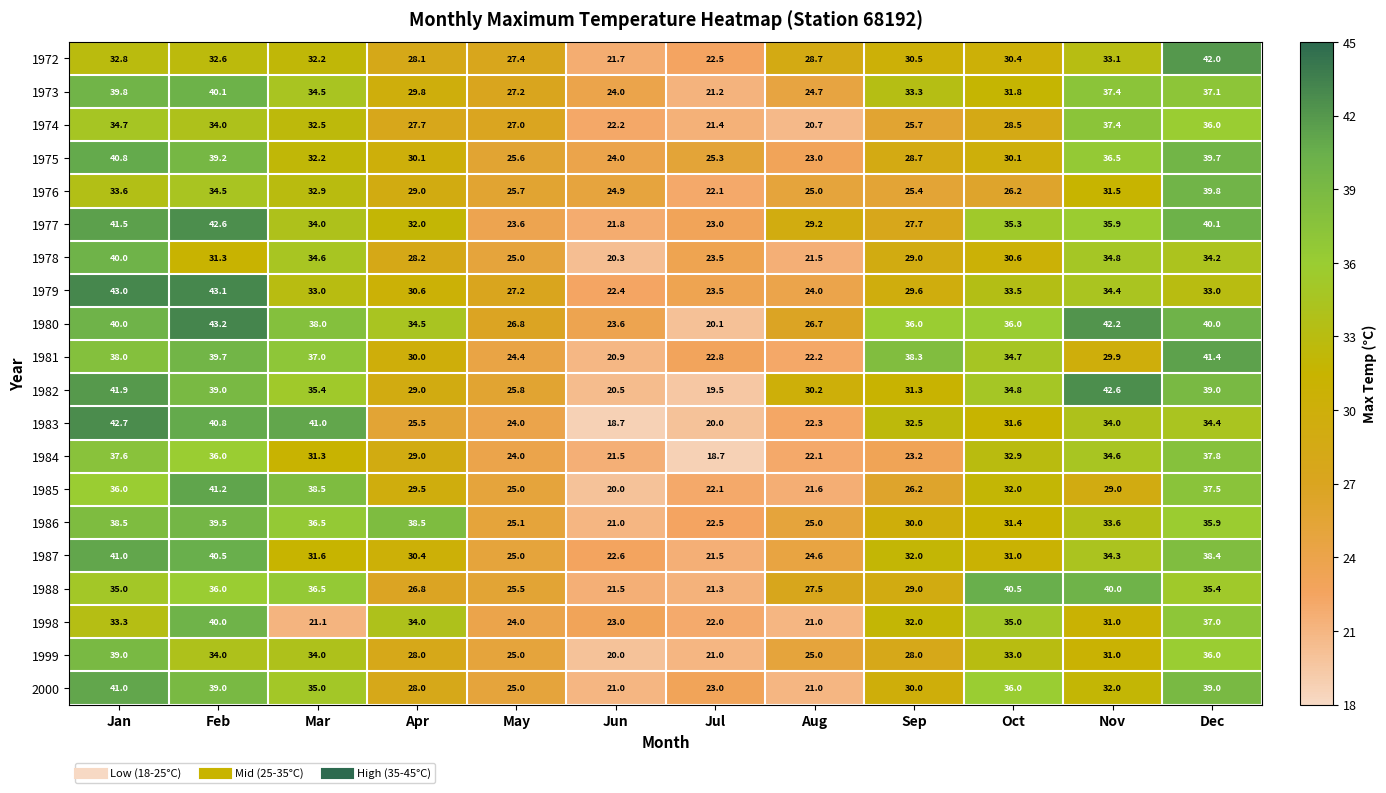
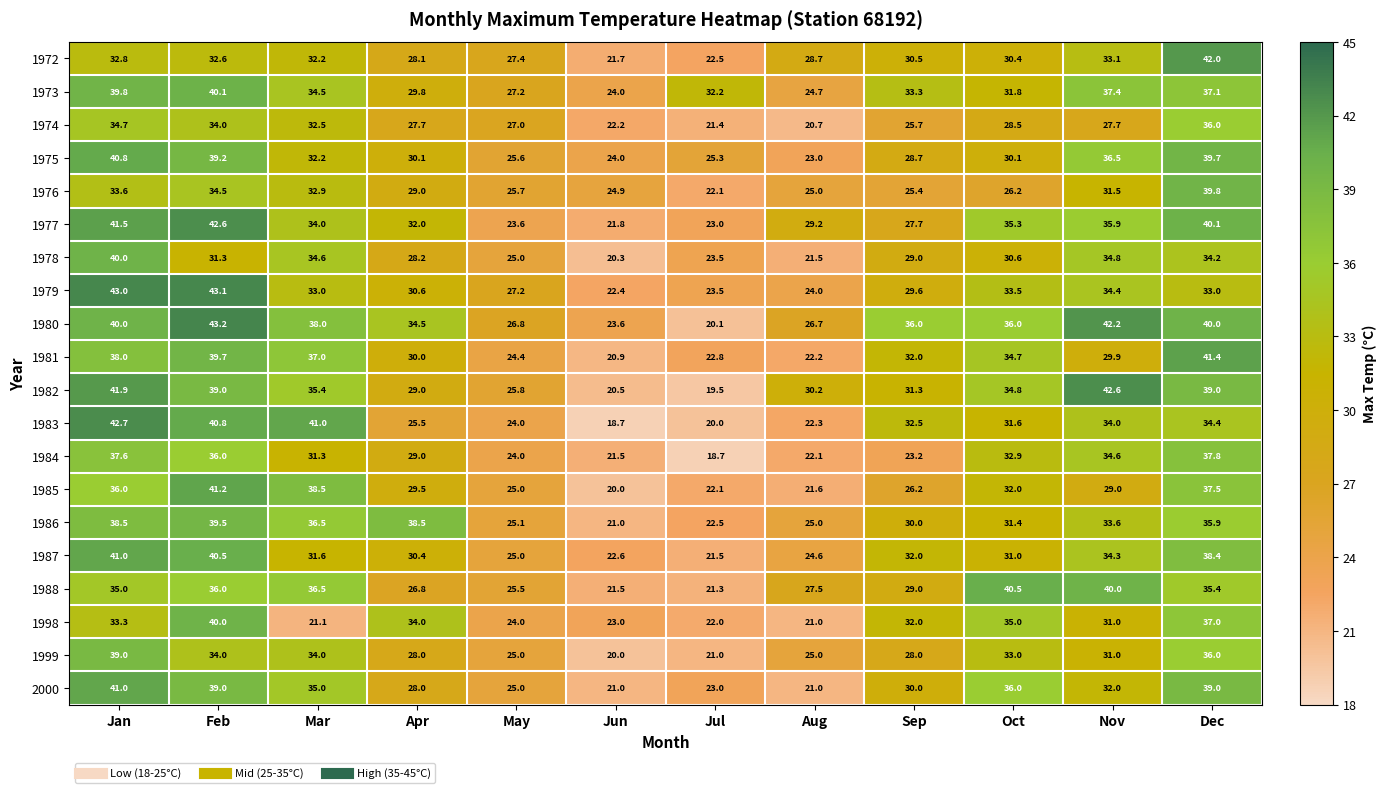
  {
    "1973": {
      "Jan": 39.8,
      "Feb": 40.1,
      "Mar": 34.5,
      "Apr": 29.8,
      "May": 27.2,
      "Jun": 24.0,
-     "Jul": 21.2,
+     "Jul": 32.2,
      "Aug": 24.7,
      "Sep": 33.3,
      "Oct": 31.8,
      "Nov": 37.4,
      "Dec": 37.1
    },
    "1974": {
      "Jan": 34.7,
      "Feb": 34.0,
      "Mar": 32.5,
      "Apr": 27.7,
      "May": 27.0,
      "Jun": 22.2,
      "Jul": 21.4,
      "Aug": 20.7,
      "Sep": 25.7,
      "Oct": 28.5,
-     "Nov": 37.4,
+     "Nov": 27.7,
      "Dec": 36.0
    },
    "1981": {
      "Jan": 38.0,
      "Feb": 39.7,
      "Mar": 37.0,
      "Apr": 30.0,
      "May": 24.4,
      "Jun": 20.9,
      "Jul": 22.8,
      "Aug": 22.2,
-     "Sep": 38.3,
+     "Sep": 32.0,
      "Oct": 34.7,
      "Nov": 29.9,
      "Dec": 41.4
    }
  }
